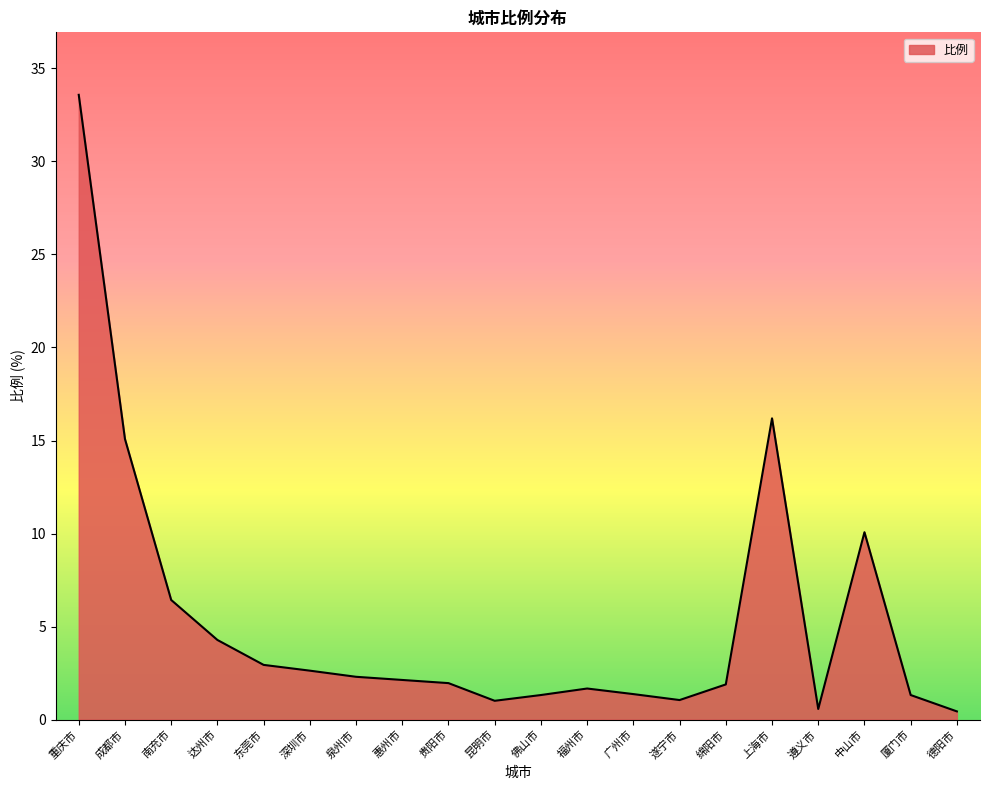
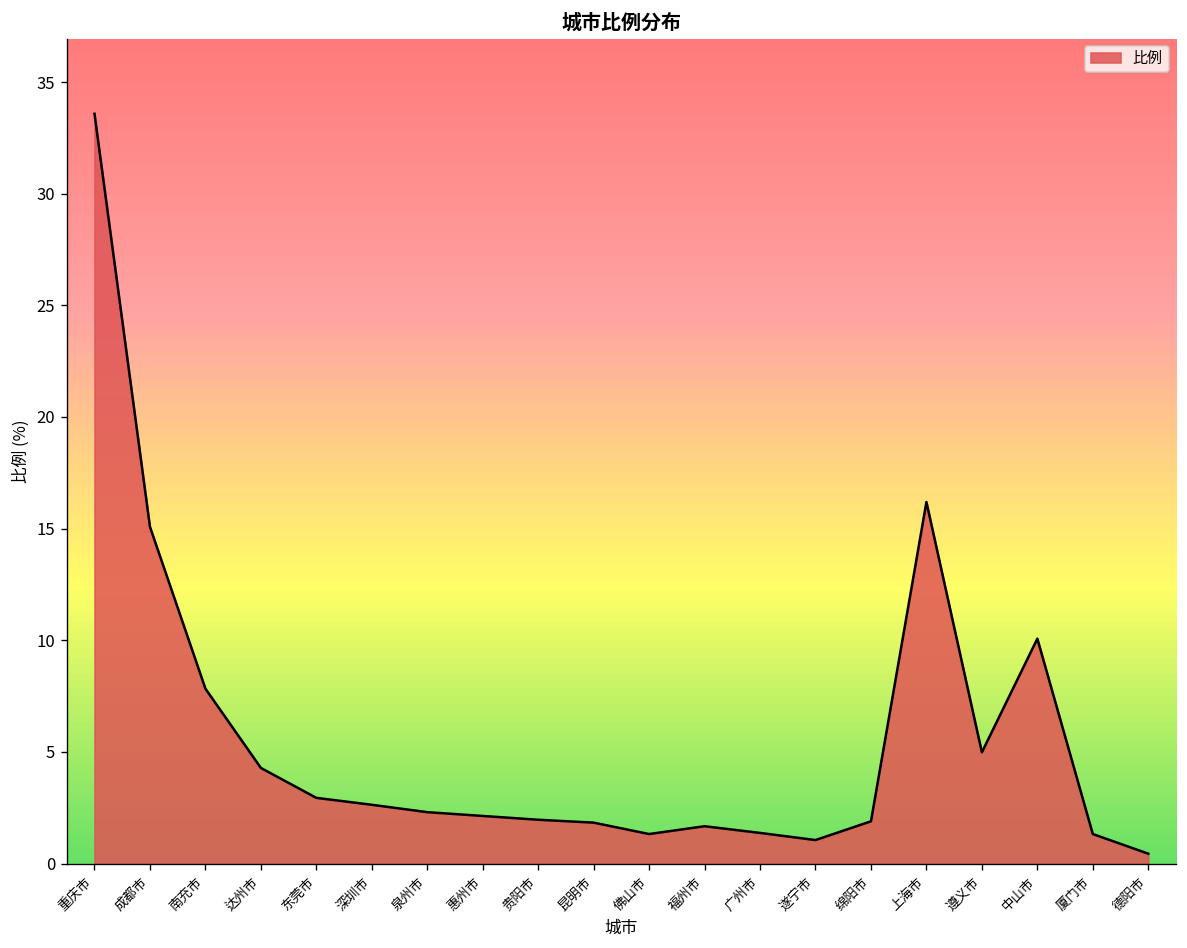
  {
    "重庆市": 33.6,
    "成都市": 15.1,
-   "南充市": 6.4,
+   "南充市": 7.8,
    "达州市": 4.3,
    "东莞市": 2.9,
    "深圳市": 2.6,
    "泉州市": 2.3,
    "惠州市": 2.1,
    "贵阳市": 2.0,
-   "昆明市": 1.0,
+   "昆明市": 1.8,
    "佛山市": 1.3,
    "福州市": 1.7,
    "广州市": 1.4,
    "遂宁市": 1.1,
    "绵阳市": 1.9,
    "上海市": 16.2,
-   "遵义市": 0.6,
+   "遵义市": 5.0,
    "中山市": 10.1,
    "厦门市": 1.3,
    "德阳市": 0.4
  }
